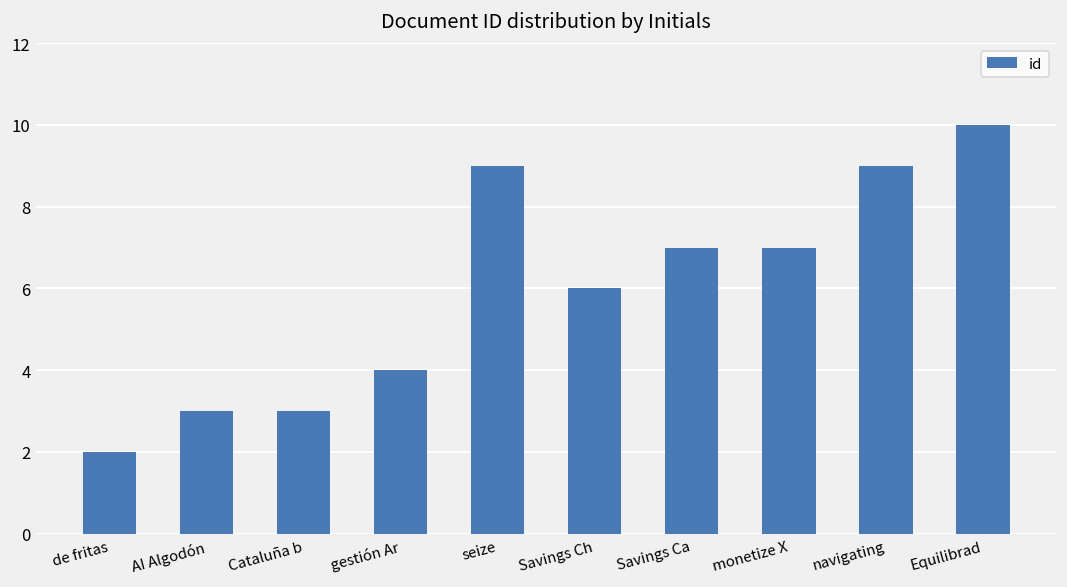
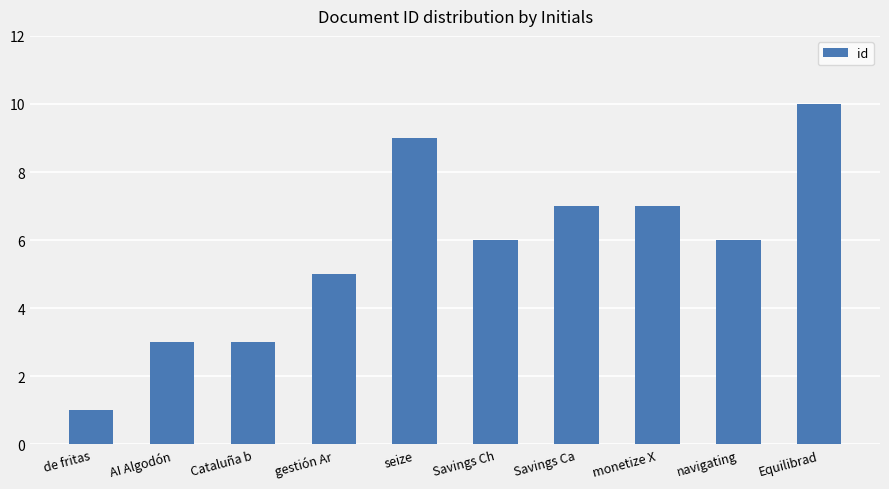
  {
-   "de fritas": 2,
+   "de fritas": 1,
    "AI Algodón": 3,
    "Cataluña b": 3,
-   "gestión Ar": 4,
+   "gestión Ar": 5,
    "seize": 9,
    "Savings Ch": 6,
    "Savings Ca": 7,
    "monetize X": 7,
-   "navigating": 9,
+   "navigating": 6,
    "Equilibrad": 10
  }
